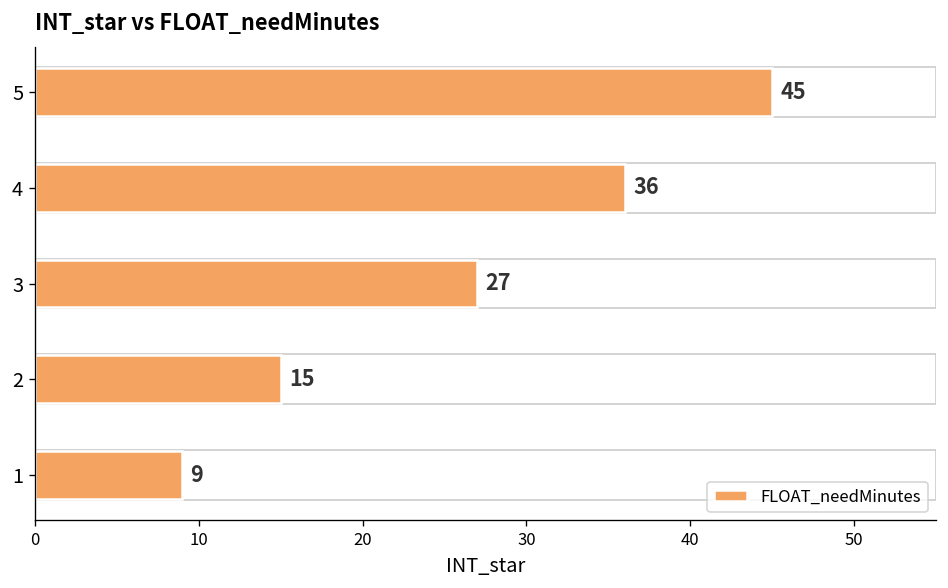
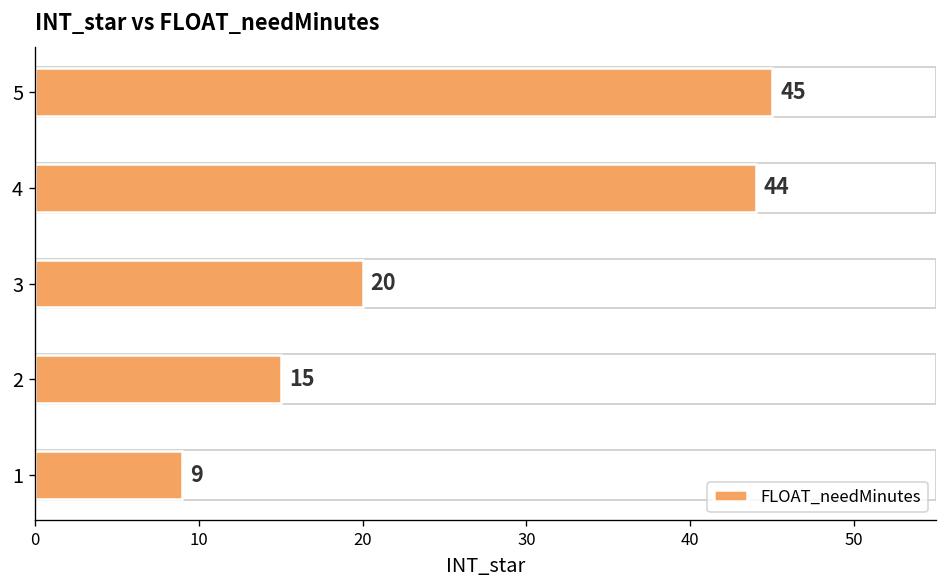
  {
    "5": 45,
-   "4": 36,
-   "3": 27,
+   "4": 44,
+   "3": 20,
    "2": 15,
    "1": 9
  }
